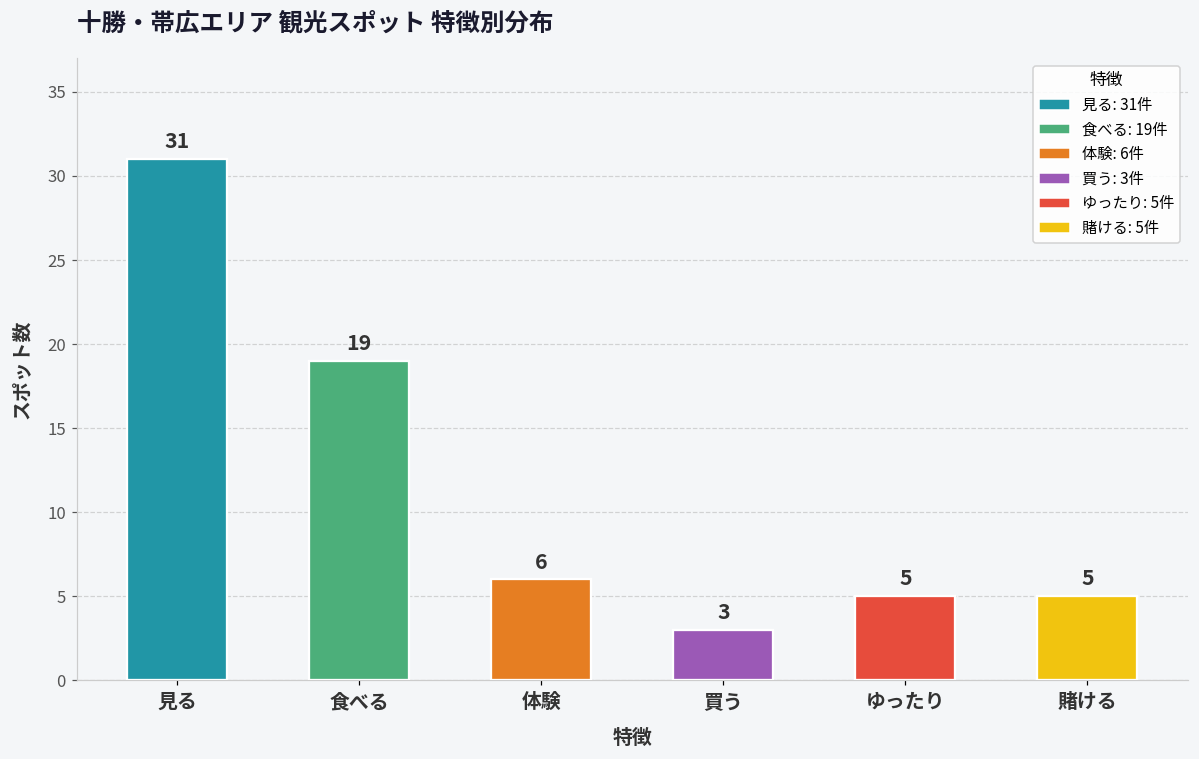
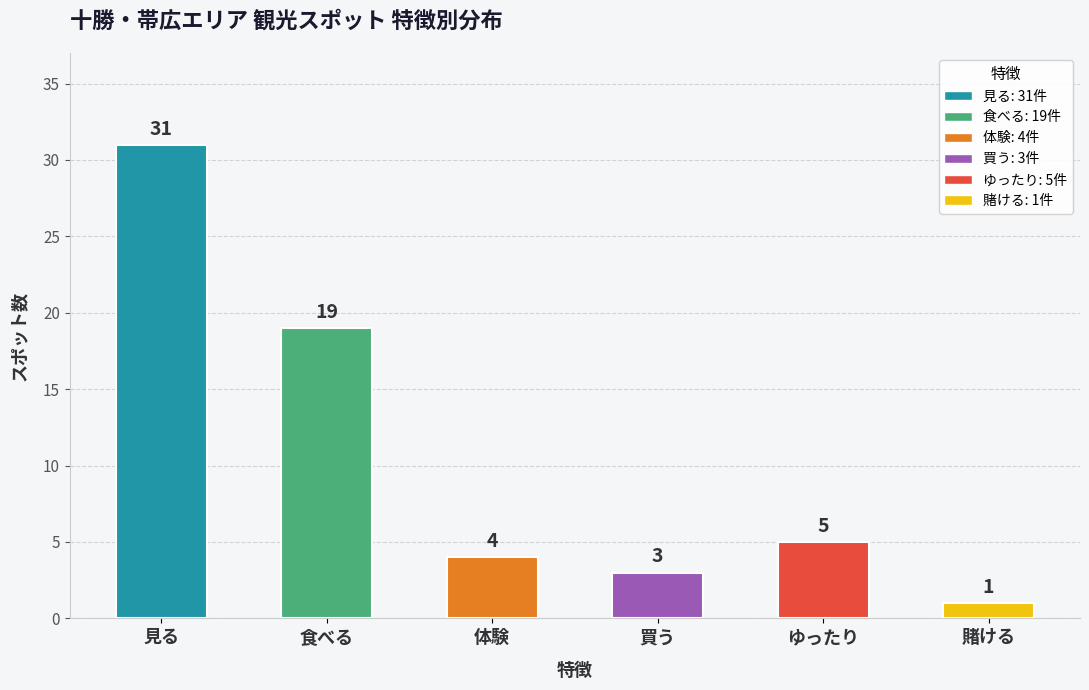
  {
    "見る": 31,
    "食べる": 19,
-   "体験": 6,
+   "体験": 4,
    "買う": 3,
    "ゆったり": 5,
-   "賭ける": 5
+   "賭ける": 1
  }
